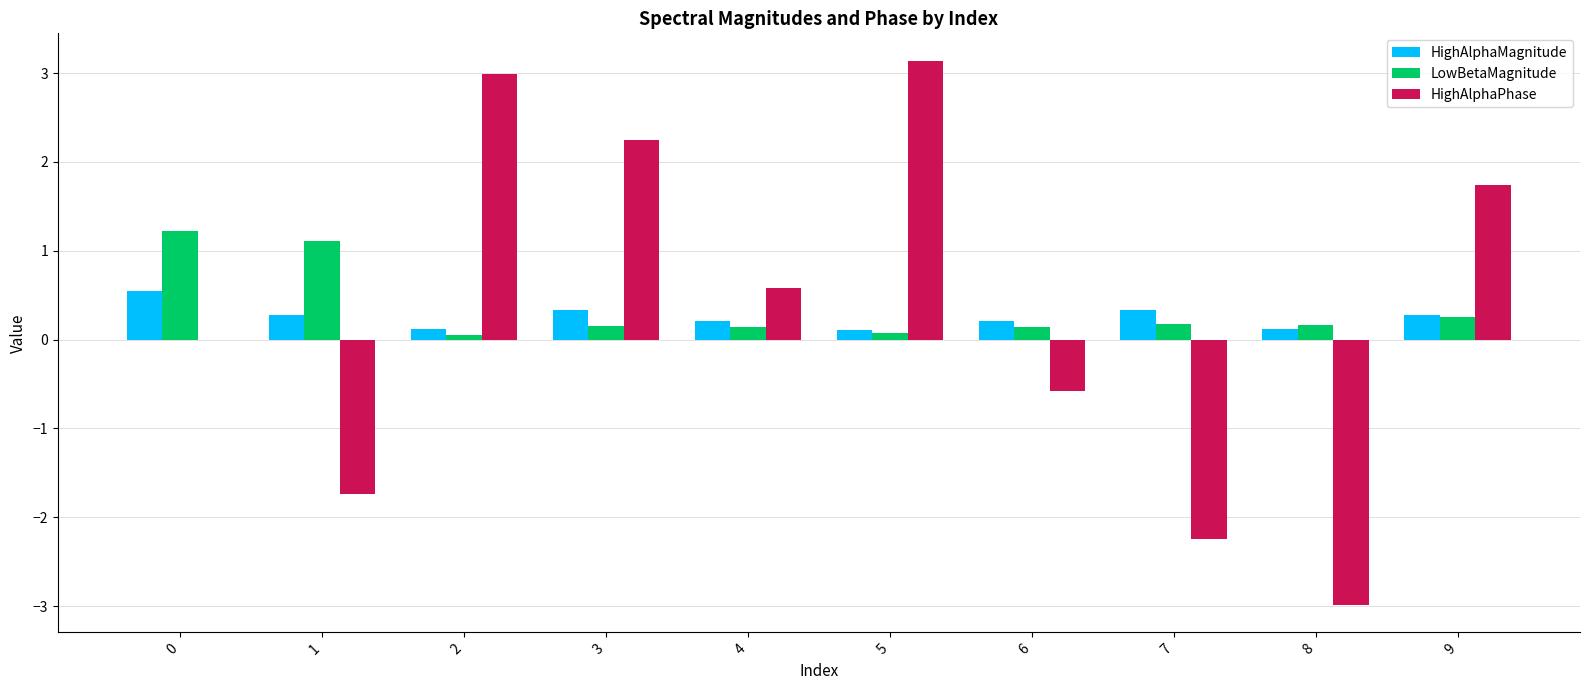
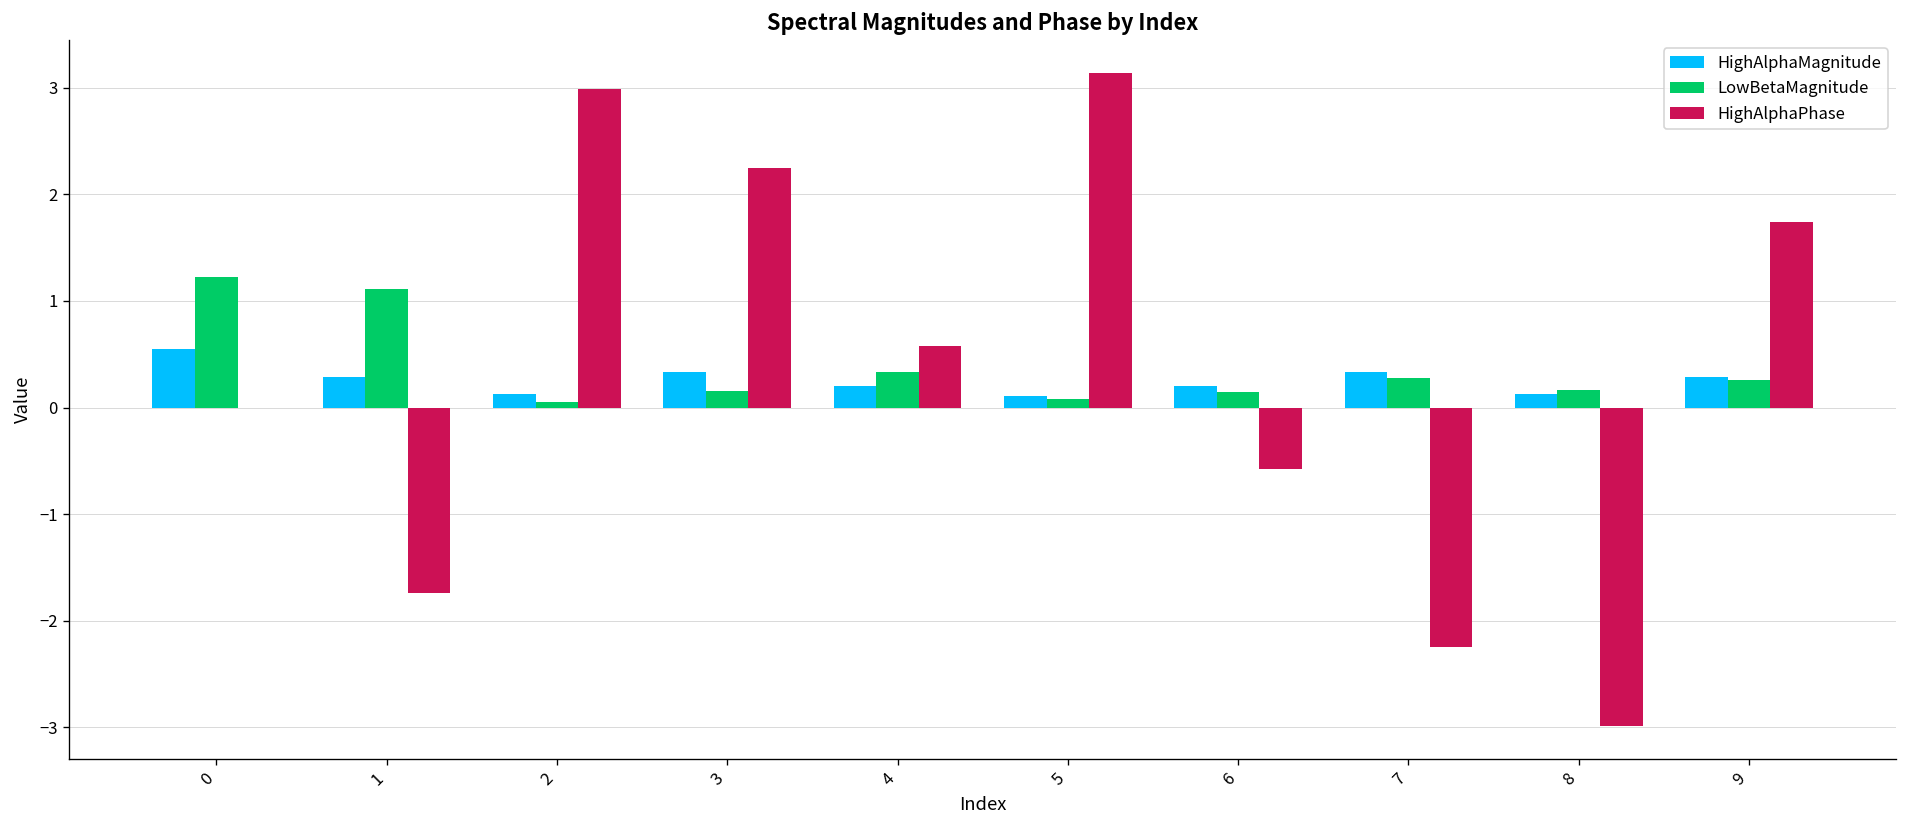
  {
    "HighAlphaMagnitude": {
      "0": 0.6,
      "1": 0.3,
      "2": 0.1,
      "3": 0.3,
      "4": 0.2,
      "5": 0.1,
      "6": 0.2,
      "7": 0.3,
      "8": 0.1,
      "9": 0.3
    },
    "LowBetaMagnitude": {
      "0": 1.2,
      "1": 1.1,
      "2": 0.0,
      "3": 0.2,
-     "4": 0.1,
+     "4": 0.3,
      "5": 0.1,
      "6": 0.1,
-     "7": 0.2,
+     "7": 0.3,
      "8": 0.2,
      "9": 0.3
    },
    "HighAlphaPhase": {
      "0": 0.0,
      "1": -1.7,
      "2": 3.0,
      "3": 2.2,
      "4": 0.6,
      "5": 3.1,
      "6": -0.6,
      "7": -2.2,
      "8": -3.0,
      "9": 1.7
    }
  }
